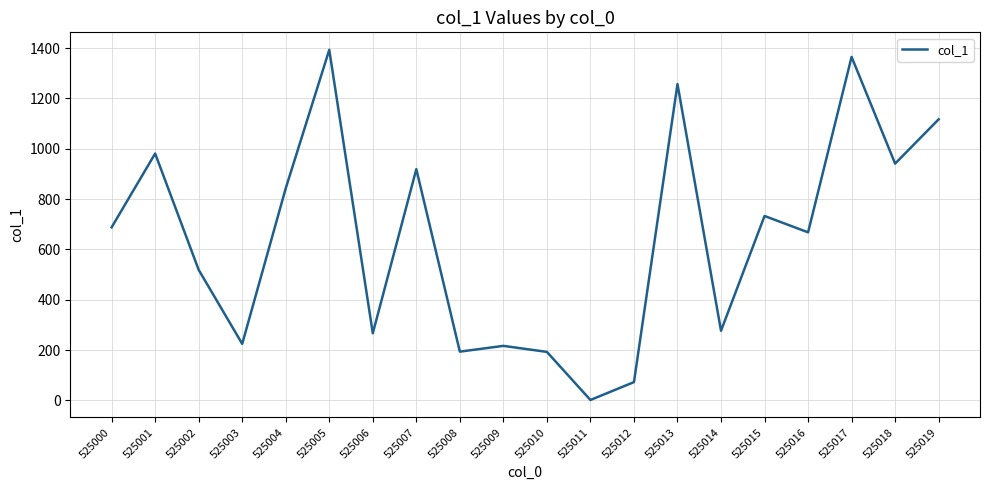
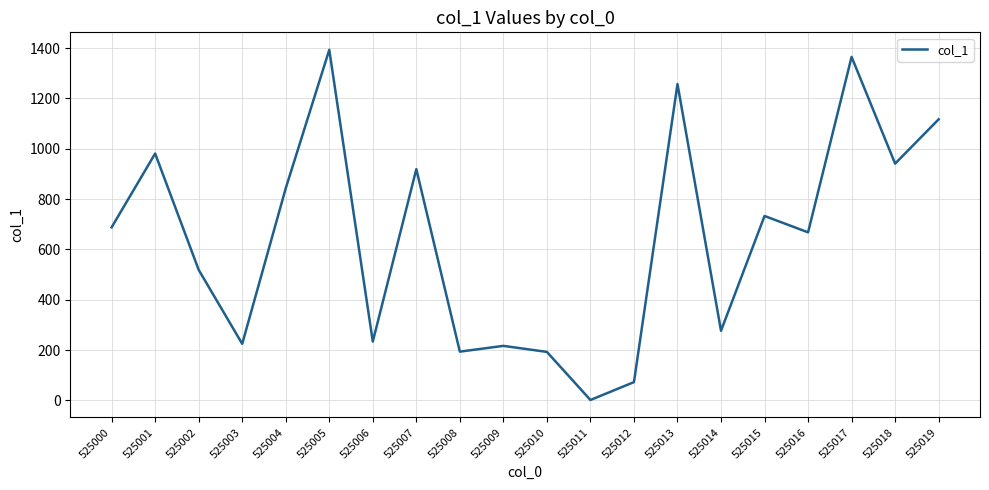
  {
    "525000": 690,
    "525001": 980,
    "525002": 520,
    "525003": 230,
    "525004": 840,
    "525005": 1390,
-   "525006": 270,
+   "525006": 230,
    "525007": 920,
    "525008": 190,
    "525009": 220,
    "525010": 190,
    "525011": 0,
    "525012": 70,
    "525013": 1260,
    "525014": 280,
    "525015": 730,
    "525016": 670,
    "525017": 1370,
    "525018": 940,
    "525019": 1120
  }
